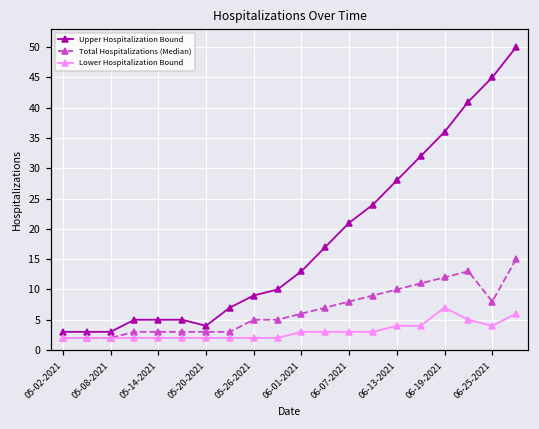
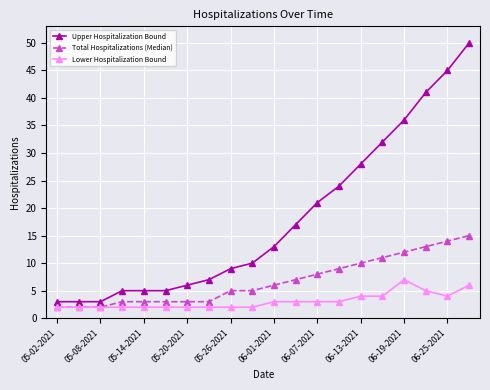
  {
    "Upper Hospitalization Bound": {
      "05-02-2021": 3,
      "05-08-2021": 3,
      "05-14-2021": 5,
-     "05-20-2021": 4,
+     "05-20-2021": 6,
      "05-26-2021": 9,
      "06-01-2021": 13,
      "06-07-2021": 21,
      "06-13-2021": 28,
      "06-19-2021": 36,
      "06-25-2021": 45
    },
    "Total Hospitalizations (Median)": {
      "05-14-2021": 3,
      "05-20-2021": 3,
      "05-26-2021": 5,
      "06-01-2021": 6,
      "06-07-2021": 8,
      "06-13-2021": 10,
      "06-19-2021": 12,
-     "06-25-2021": 8
+     "06-25-2021": 14
    },
    "Lower Hospitalization Bound": {
      "05-14-2021": 2,
      "05-20-2021": 2,
      "05-26-2021": 2,
      "06-01-2021": 3,
      "06-07-2021": 3,
      "06-13-2021": 4,
      "06-19-2021": 7,
      "06-25-2021": 4
    }
  }
